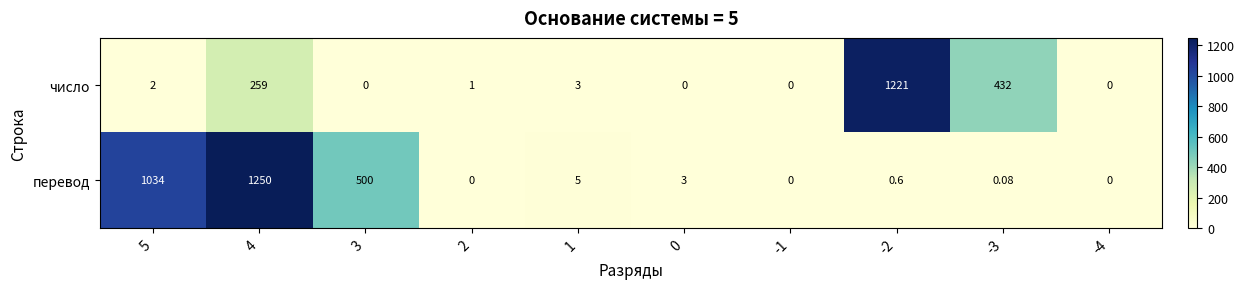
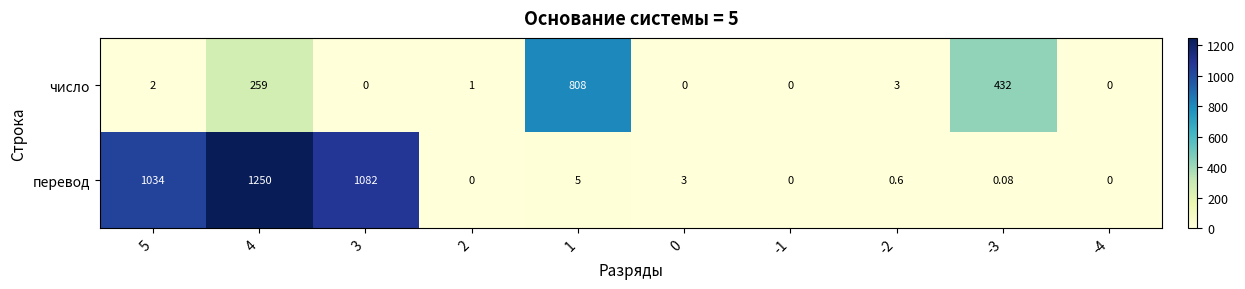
  {
    "число": {
      "5": 2,
      "4": 259,
      "3": 0,
      "2": 1,
-     "1": 3,
+     "1": 808,
      "0": 0,
      "-1": 0,
-     "-2": 1221,
+     "-2": 3,
      "-3": 432,
      "-4": 0
    },
    "перевод": {
      "5": 1034,
      "4": 1250,
-     "3": 500,
+     "3": 1082,
      "2": 0,
      "1": 5,
      "0": 3,
      "-1": 0,
      "-2": 0.6,
      "-3": 0.08,
      "-4": 0
    }
  }
